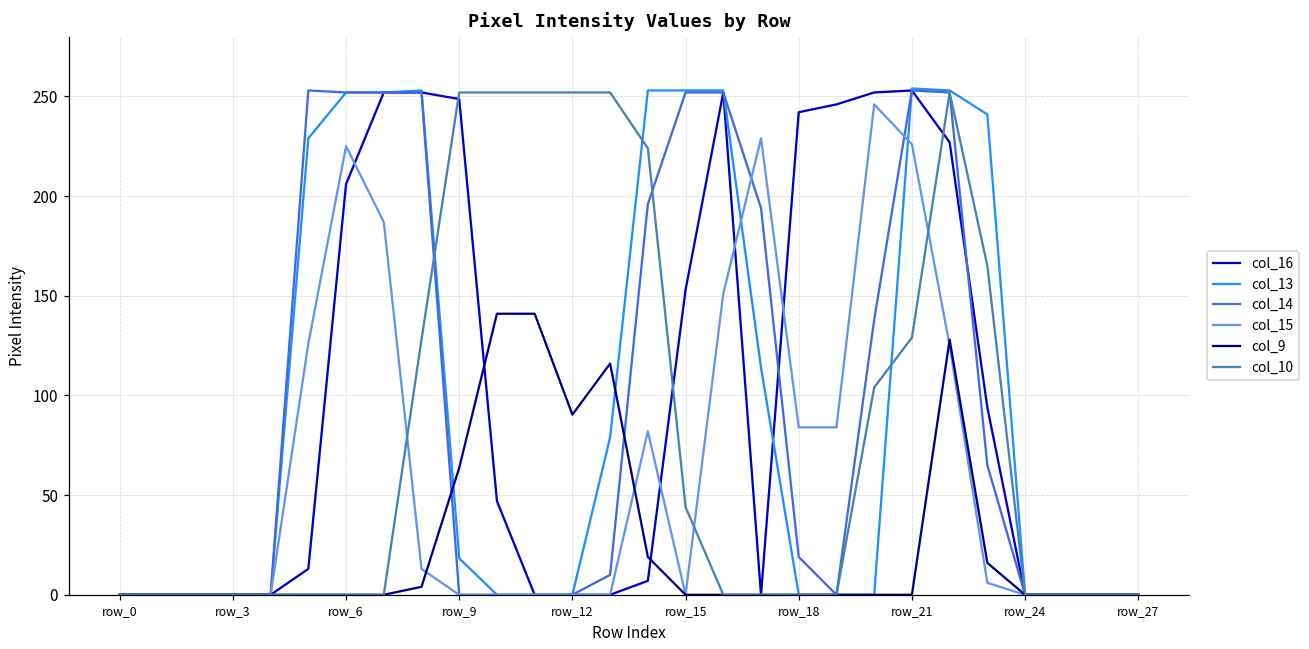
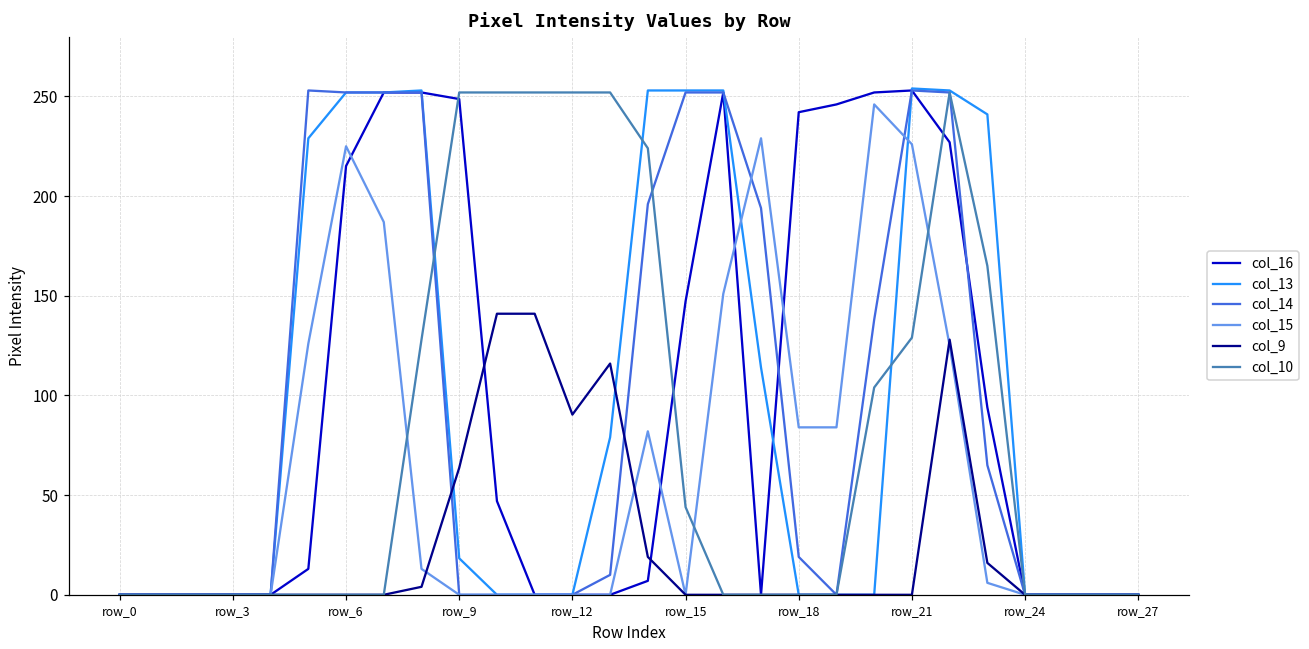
  {
    "col_16": {
-     "row_6": 206,
+     "row_6": 215,
      "row_9": 249,
-     "row_15": 153,
+     "row_15": 147,
      "row_18": 242
    },
    "col_13": {
      "row_9": 18
    },
    "col_9": {
      "row_9": 64,
      "row_12": 90,
      "row_21": 0
    }
  }
